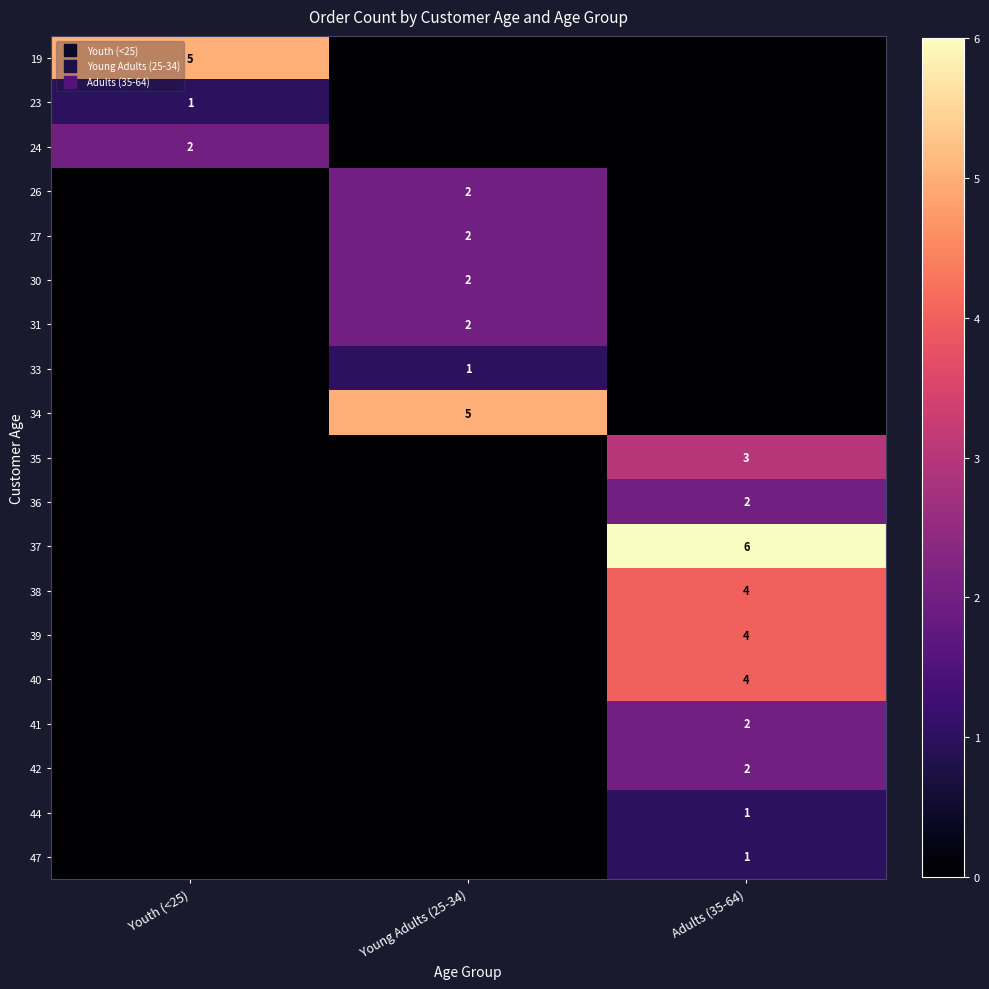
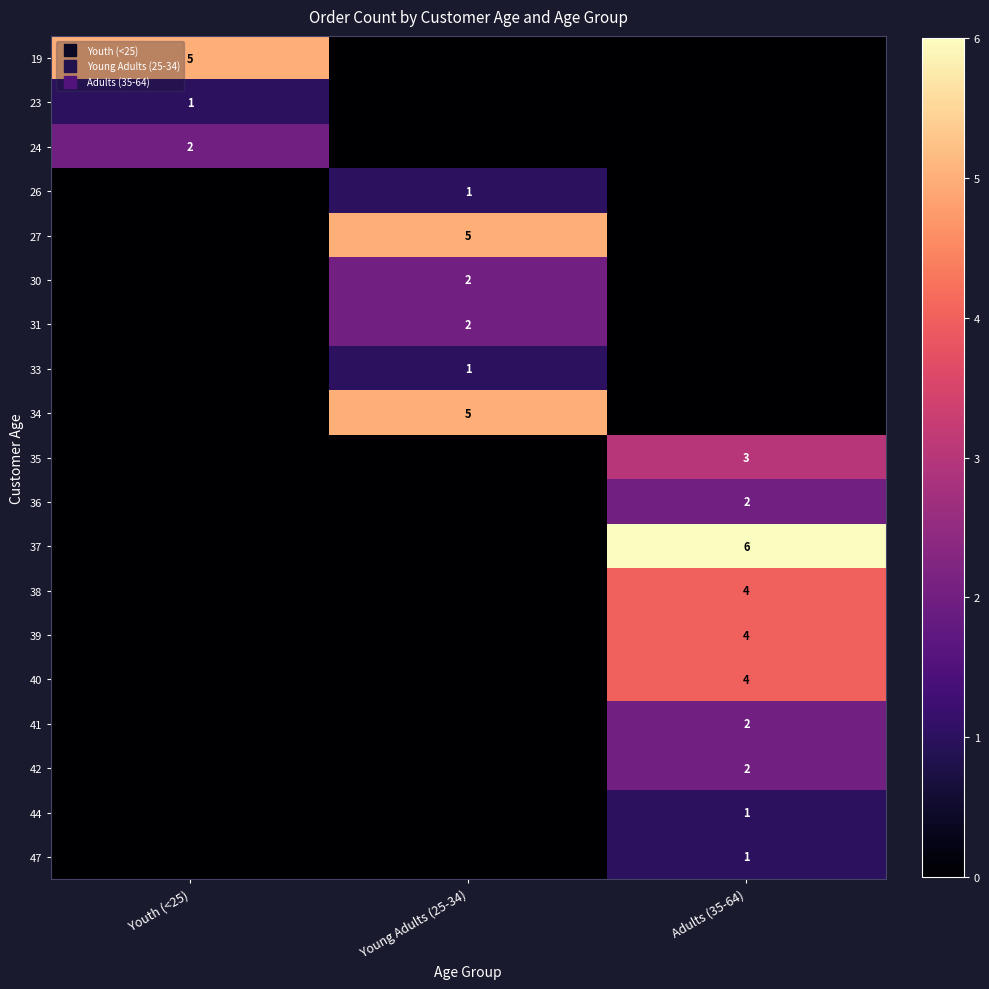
  {
    "19": {
      "Youth (<25)": 5
    },
    "23": {
      "Youth (<25)": 1
    },
    "24": {
      "Youth (<25)": 2
    },
    "26": {
-     "Young Adults (25-34)": 2
+     "Young Adults (25-34)": 1
    },
    "27": {
-     "Young Adults (25-34)": 2
+     "Young Adults (25-34)": 5
    },
    "30": {
      "Young Adults (25-34)": 2
    },
    "31": {
      "Young Adults (25-34)": 2
    },
    "33": {
      "Young Adults (25-34)": 1
    },
    "34": {
      "Young Adults (25-34)": 5
    },
    "35": {
      "Adults (35-64)": 3
    },
    "36": {
      "Adults (35-64)": 2
    },
    "37": {
      "Adults (35-64)": 6
    },
    "38": {
      "Adults (35-64)": 4
    },
    "39": {
      "Adults (35-64)": 4
    },
    "40": {
      "Adults (35-64)": 4
    },
    "41": {
      "Adults (35-64)": 2
    },
    "42": {
      "Adults (35-64)": 2
    },
    "44": {
      "Adults (35-64)": 1
    },
    "47": {
      "Adults (35-64)": 1
    }
  }
